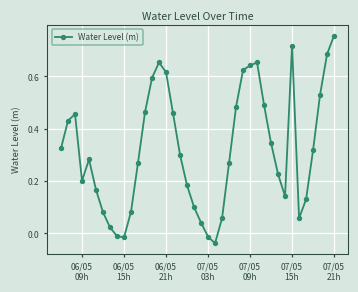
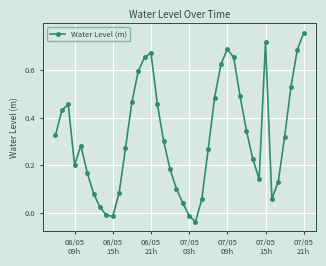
  {
    "06/05 09h": 0.20,
    "06/05 15h": -0.01,
-   "06/05 21h": 0.62,
+   "06/05 21h": 0.67,
    "07/05 03h": -0.01,
-   "07/05 09h": 0.64,
+   "07/05 09h": 0.69,
    "07/05 15h": 0.72,
    "07/05 21h": 0.76
  }
